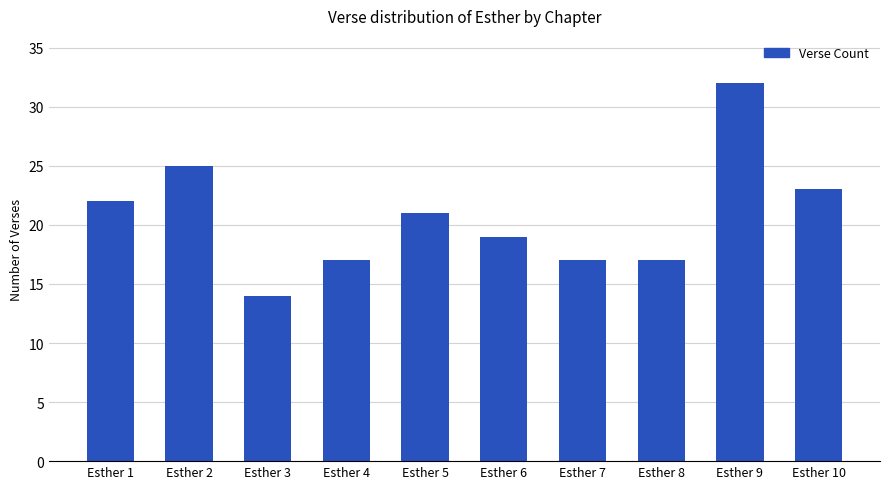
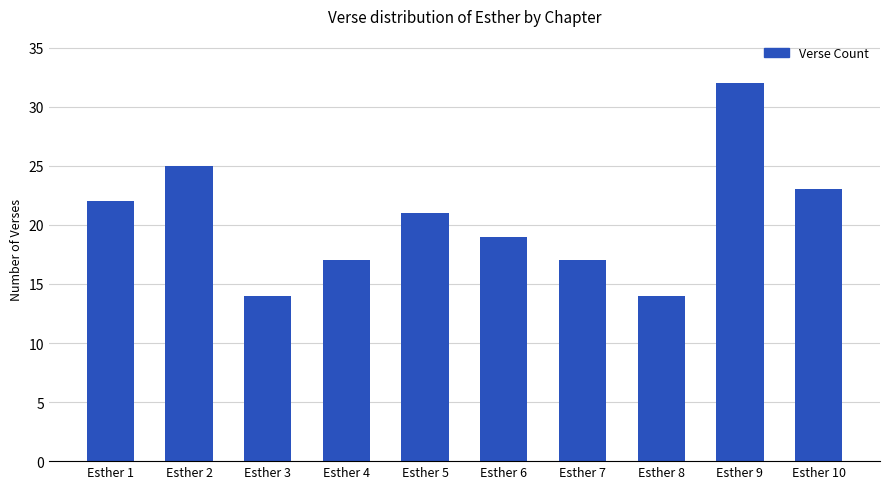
  {
    "Esther 1": 22,
    "Esther 2": 25,
    "Esther 3": 14,
    "Esther 4": 17,
    "Esther 5": 21,
    "Esther 6": 19,
    "Esther 7": 17,
-   "Esther 8": 17,
+   "Esther 8": 14,
    "Esther 9": 32,
    "Esther 10": 23
  }
